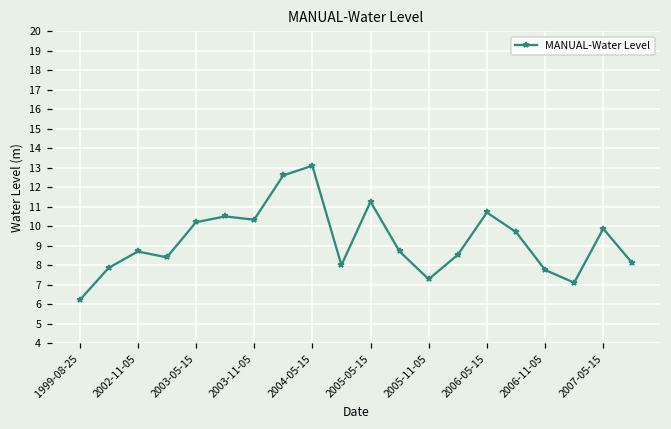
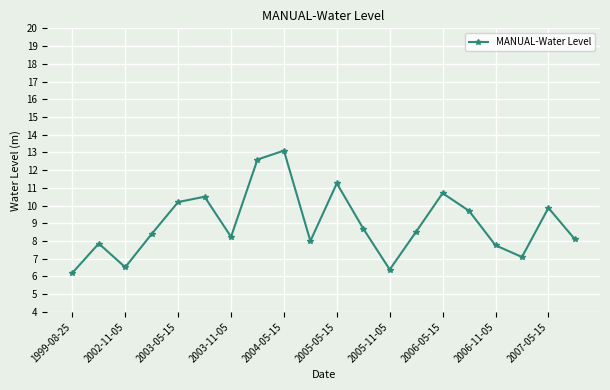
  {
    "1999-08-25": 6.2,
-   "2002-11-05": 8.7,
+   "2002-11-05": 6.5,
    "2003-05-15": 10.2,
-   "2003-11-05": 10.3,
+   "2003-11-05": 8.2,
    "2004-05-15": 13.1,
    "2005-05-15": 11.3,
-   "2005-11-05": 7.3,
+   "2005-11-05": 6.4,
    "2006-05-15": 10.7,
    "2006-11-05": 7.8,
    "2007-05-15": 9.9
  }
